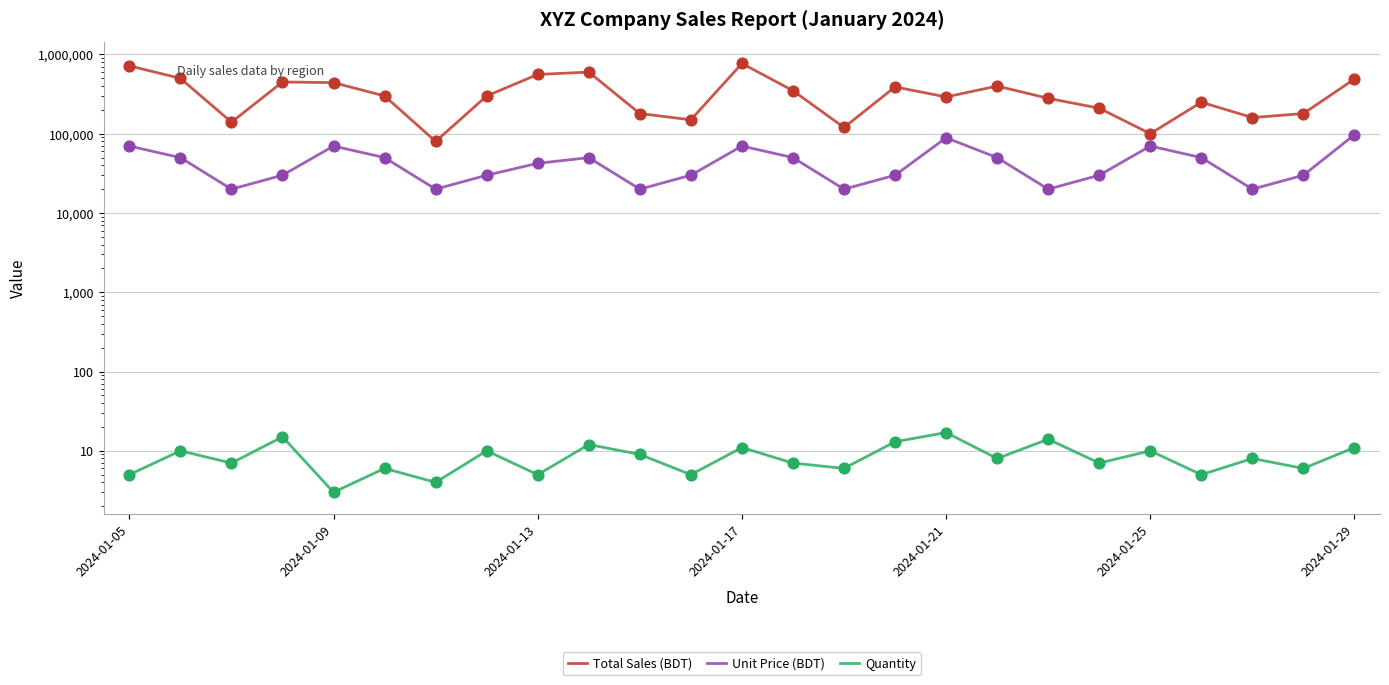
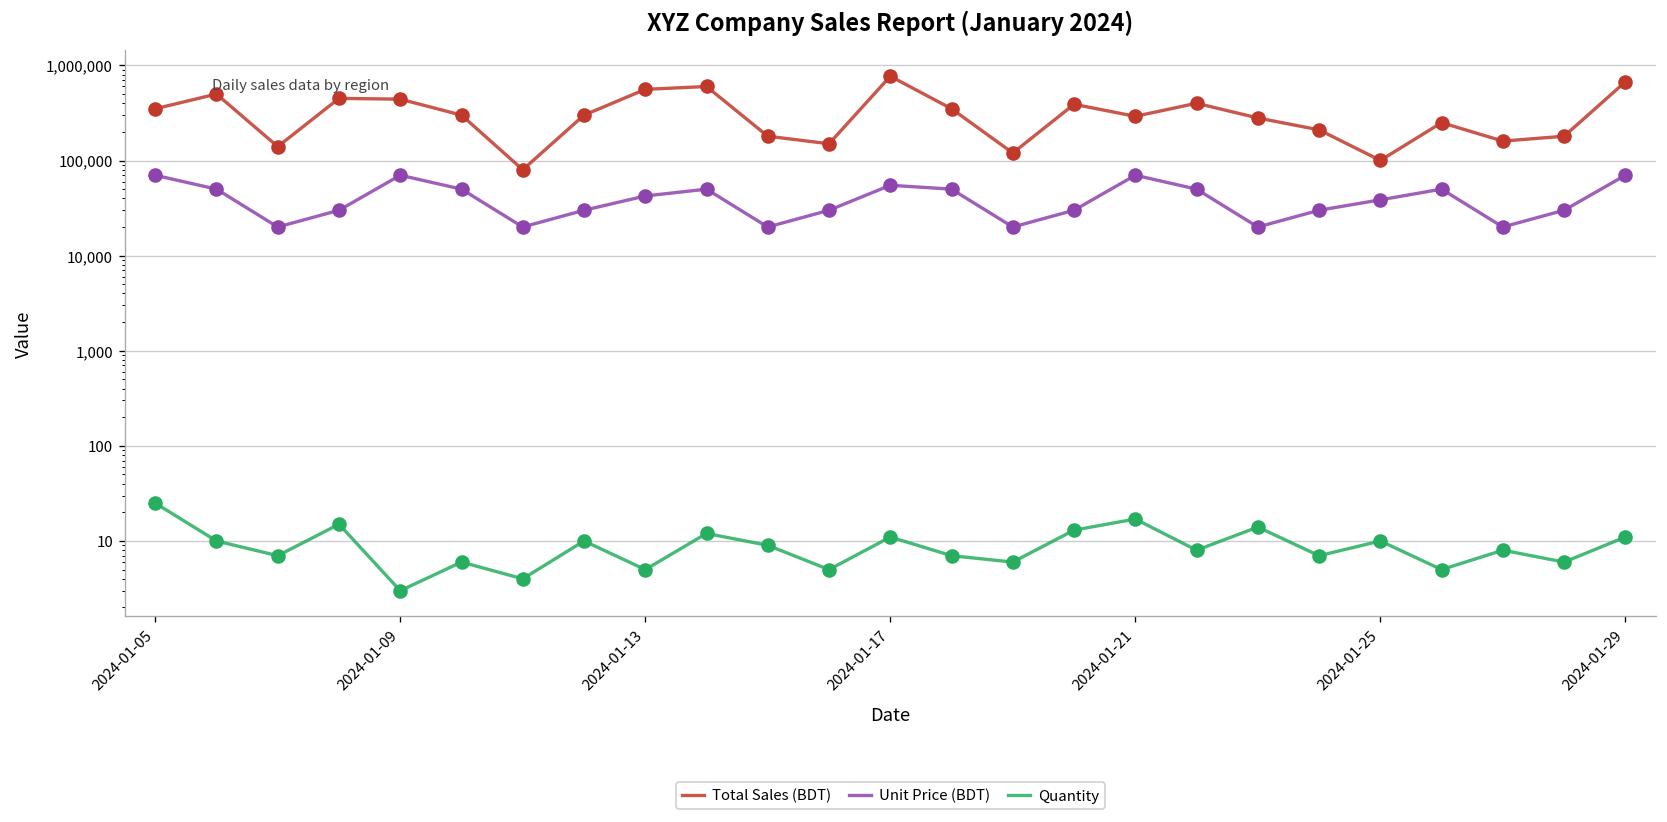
  {
    "Total Sales (BDT)": {
-     "2024-01-05": "700,000",
+     "2024-01-05": "400,000",
      "2024-01-09": "400,000",
      "2024-01-13": "600,000",
      "2024-01-17": "800,000",
      "2024-01-21": "290,000",
      "2024-01-25": "100,000",
-     "2024-01-29": "500,000"
+     "2024-01-29": "700,000"
    },
    "Unit Price (BDT)": {
      "2024-01-05": "70,000",
      "2024-01-09": "70,000",
      "2024-01-13": "40,000",
-     "2024-01-17": "70,000",
-     "2024-01-21": "90,000",
-     "2024-01-25": "70,000",
-     "2024-01-29": "100,000"
+     "2024-01-17": "50,000",
+     "2024-01-21": "70,000",
+     "2024-01-25": "40,000",
+     "2024-01-29": "70,000"
    },
    "Quantity": {
-     "2024-01-05": "5",
+     "2024-01-05": "25",
      "2024-01-09": "3",
      "2024-01-13": "5",
      "2024-01-17": "11",
      "2024-01-21": "17",
      "2024-01-25": "10",
      "2024-01-29": "11"
    }
  }
